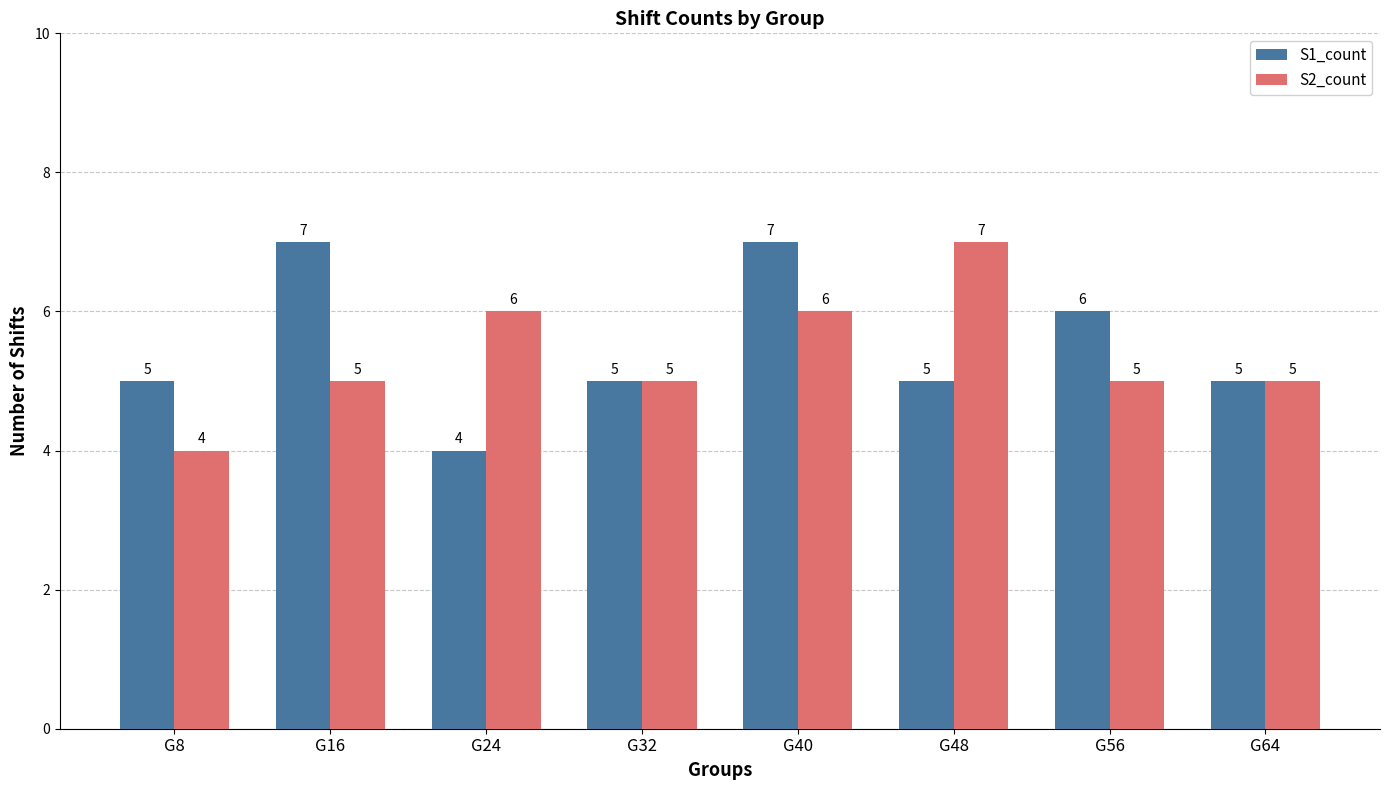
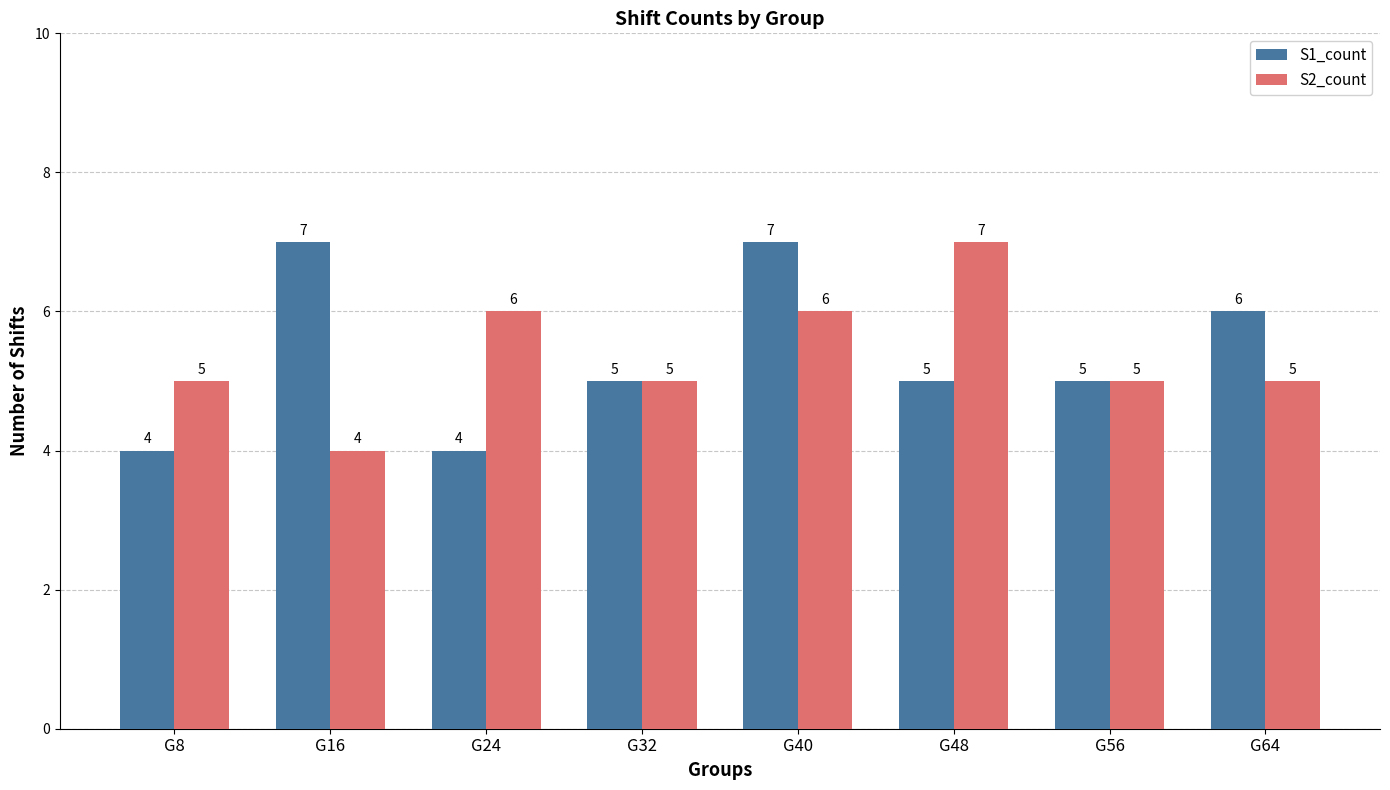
  {
    "S1_count": {
-     "G8": 5,
+     "G8": 4,
      "G16": 7,
      "G24": 4,
      "G32": 5,
      "G40": 7,
      "G48": 5,
-     "G56": 6,
-     "G64": 5
+     "G56": 5,
+     "G64": 6
    },
    "S2_count": {
-     "G8": 4,
-     "G16": 5,
+     "G8": 5,
+     "G16": 4,
      "G24": 6,
      "G32": 5,
      "G40": 6,
      "G48": 7,
      "G56": 5,
      "G64": 5
    }
  }
